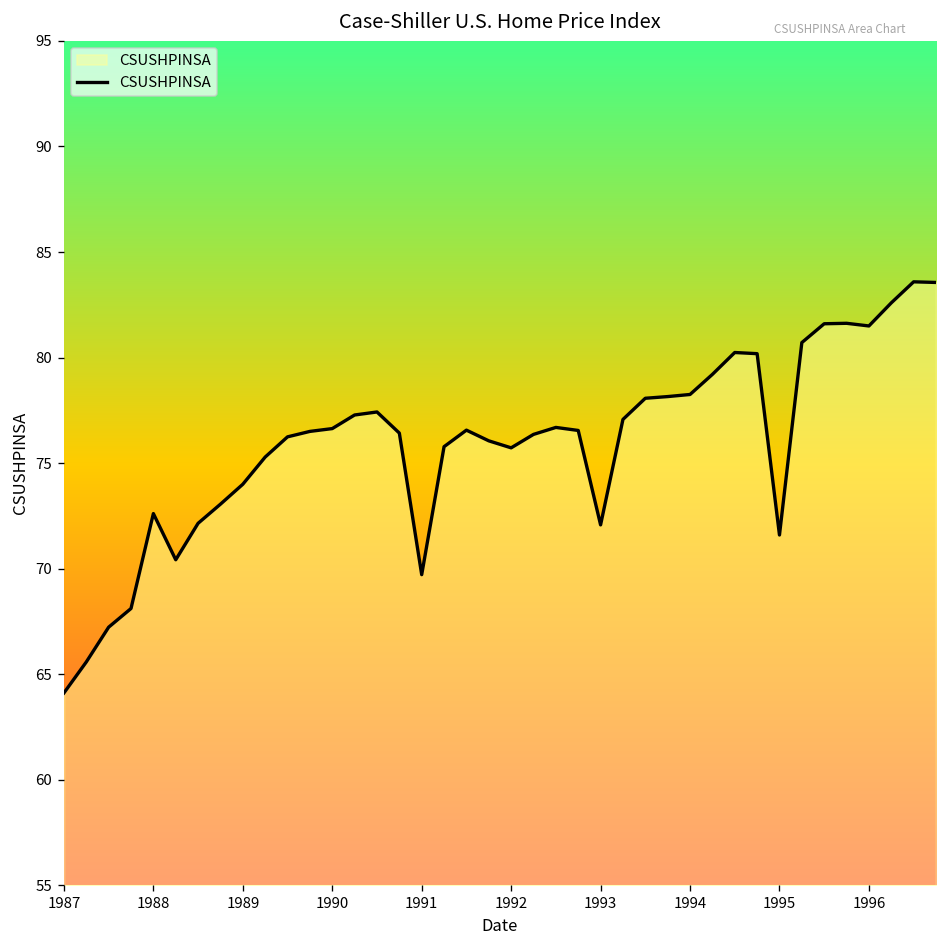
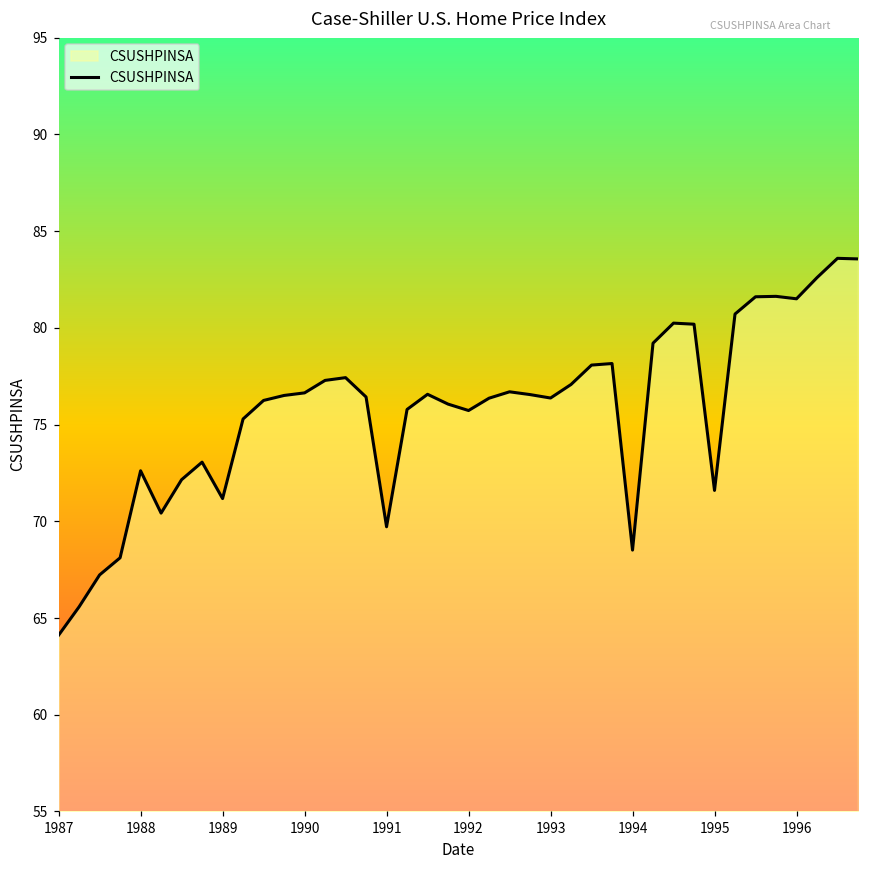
  {
    "1987": 64.1,
    "1988": 72.6,
-   "1989": 74.0,
+   "1989": 71.2,
    "1990": 76.6,
    "1991": 69.7,
    "1992": 75.7,
-   "1993": 72.1,
-   "1994": 78.3,
+   "1993": 76.4,
+   "1994": 68.5,
    "1995": 71.6,
    "1996": 81.5
  }
